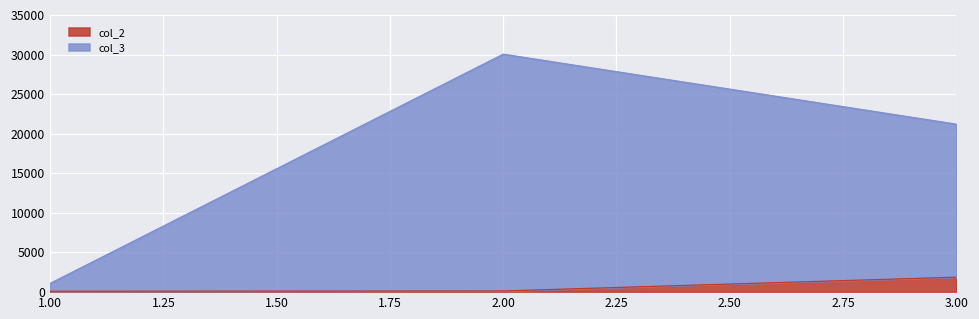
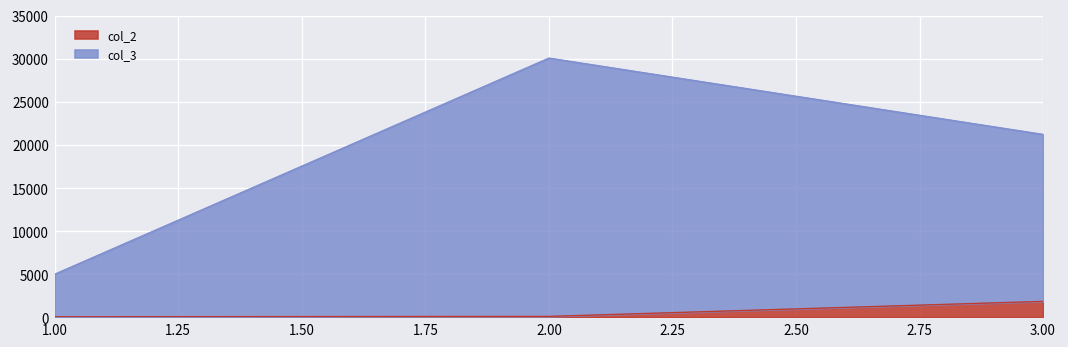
  {
    "col_2": {
      "1.00": 0,
      "2.00": 0,
      "3.00": 2000
    },
    "col_3": {
-     "1.00": 1000,
+     "1.00": 5000,
      "2.00": 30000,
      "3.00": 19000
    }
  }
